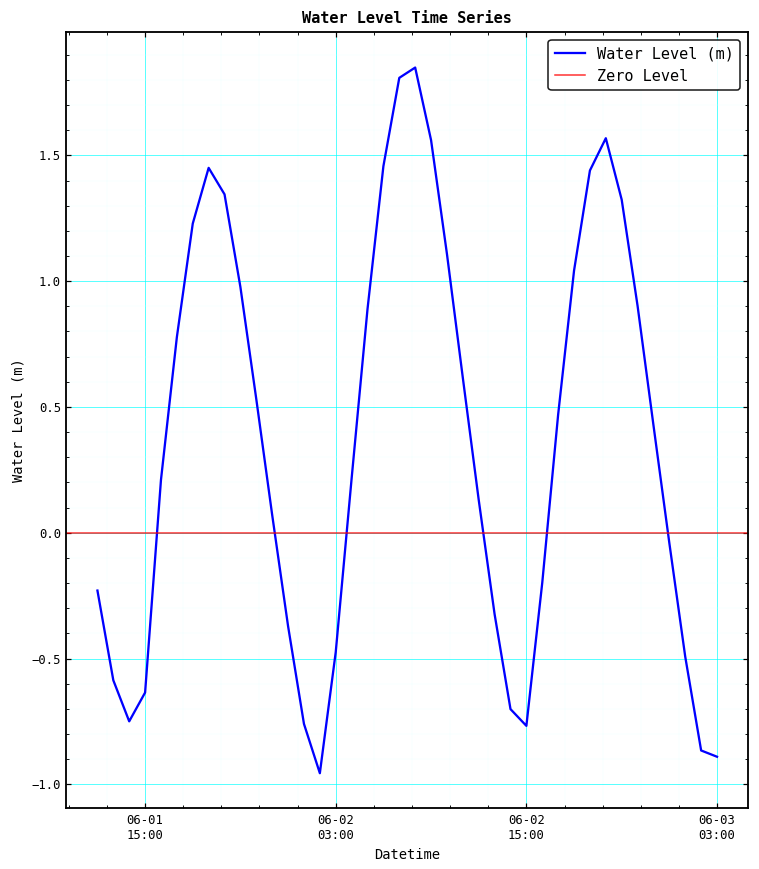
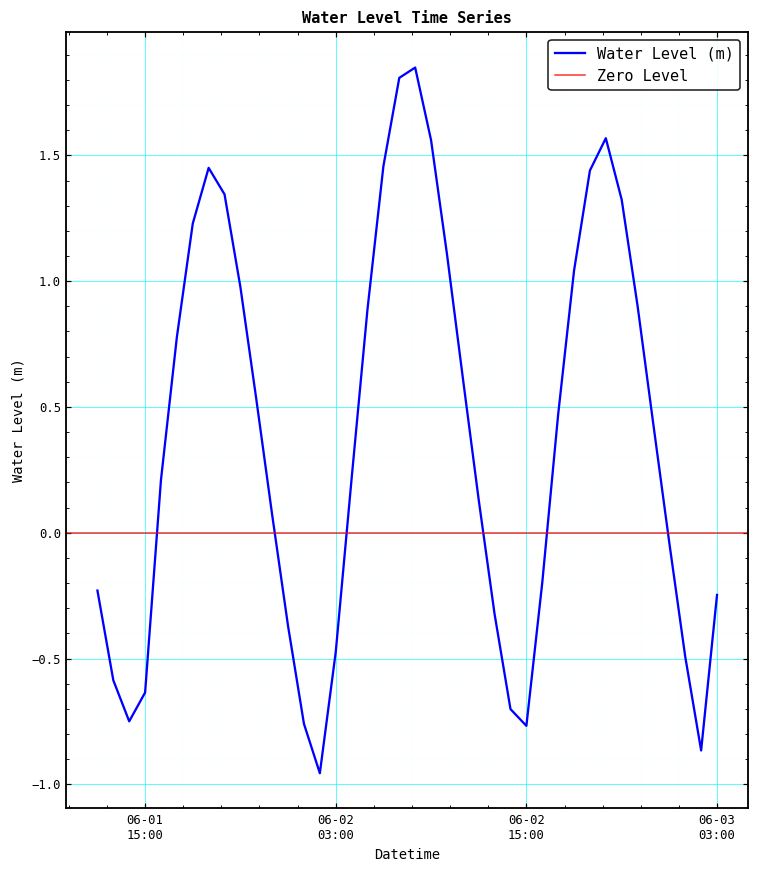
  {
    "06-01 15:00": -0.64,
    "06-02 03:00": -0.47,
    "06-02 15:00": -0.77,
-   "06-03 03:00": -0.89
+   "06-03 03:00": -0.25
  }
